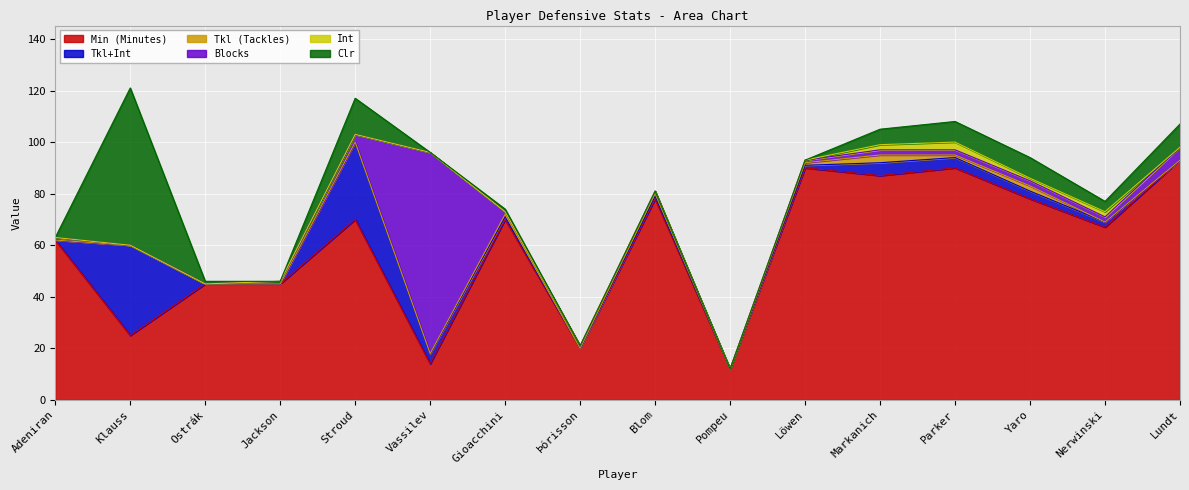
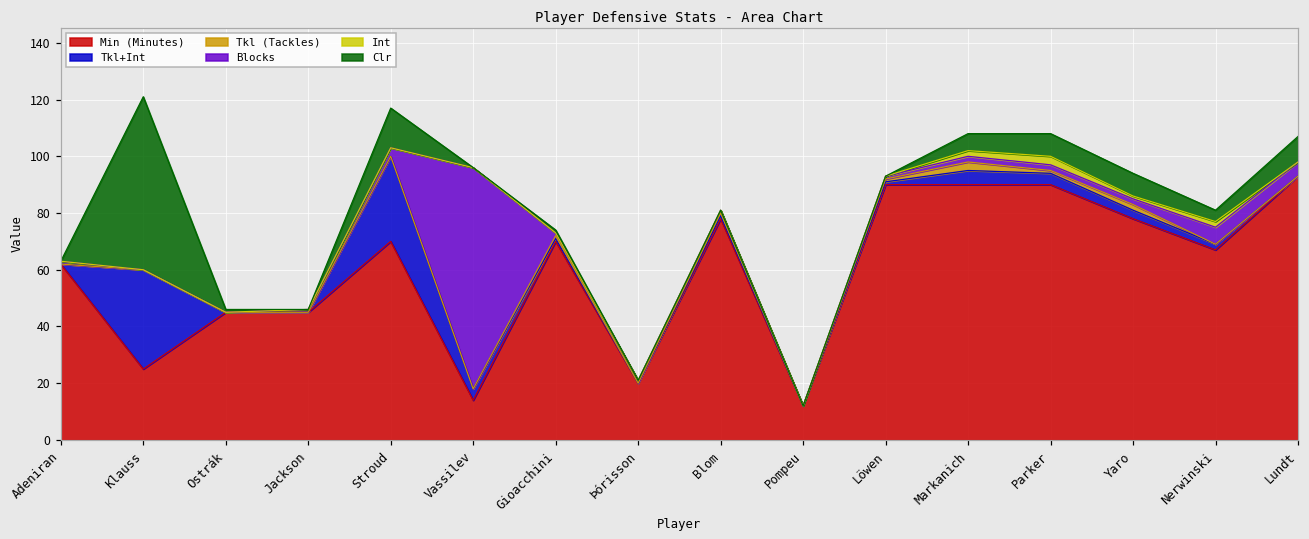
  {
    "Min (Minutes)": {
      "Klauss": 25,
      "Stroud": 70,
      "Vassilev": 14,
      "Blom": 78,
      "Löwen": 90,
-     "Markanich": 87,
+     "Markanich": 90,
      "Parker": 90,
      "Yaro": 78,
      "Nerwinski": 67
    },
    "Tkl+Int": {
      "Löwen": 1,
      "Markanich": 5,
      "Parker": 4,
      "Yaro": 3
    },
    "Blocks": {
      "Markanich": 2,
      "Parker": 2,
      "Yaro": 2,
-     "Nerwinski": 2
+     "Nerwinski": 6
    },
    "Clr": {
      "Klauss": 61,
      "Ostrák": 1,
      "Stroud": 14,
      "Gioacchini": 1,
      "Markanich": 6,
      "Parker": 8,
      "Yaro": 8,
      "Nerwinski": 4,
      "Lundt": 9
    }
  }
